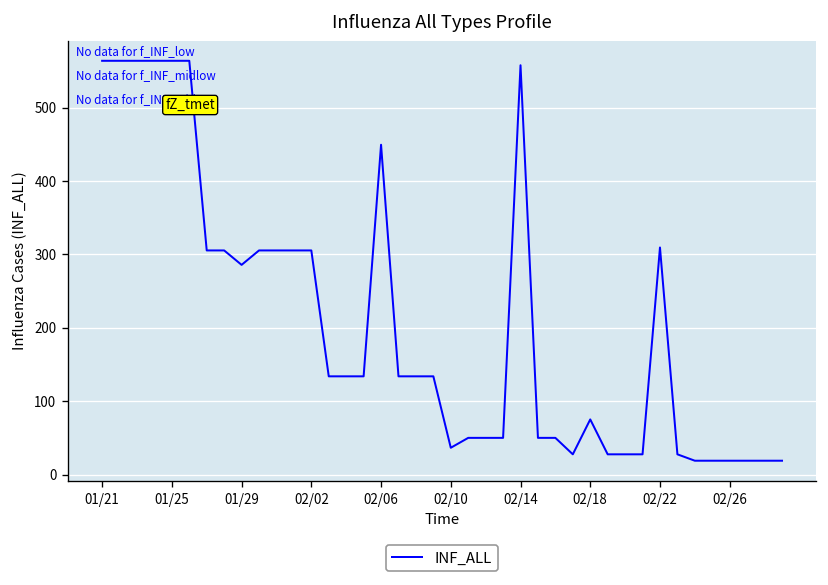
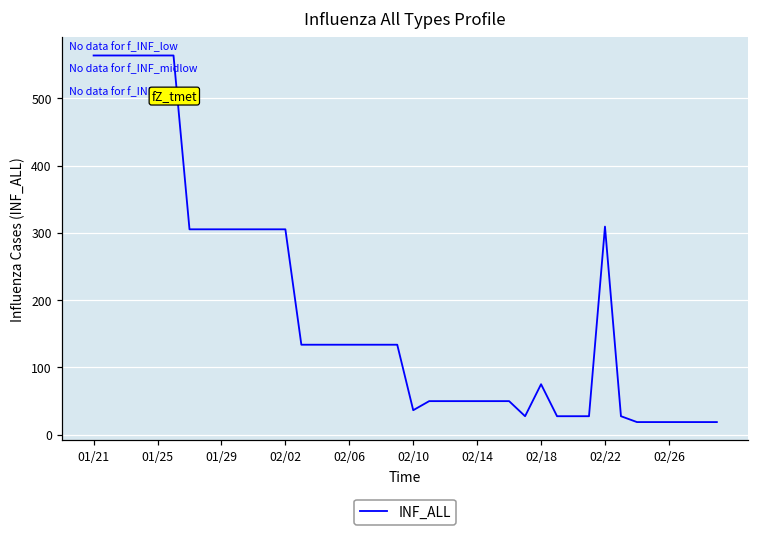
  {
    "01/21": 560,
    "01/25": 560,
-   "01/29": 290,
+   "01/29": 310,
    "02/02": 310,
-   "02/06": 450,
+   "02/06": 130,
    "02/10": 40,
-   "02/14": 560,
+   "02/14": 50,
    "02/18": 80,
    "02/22": 310,
    "02/26": 20
  }
